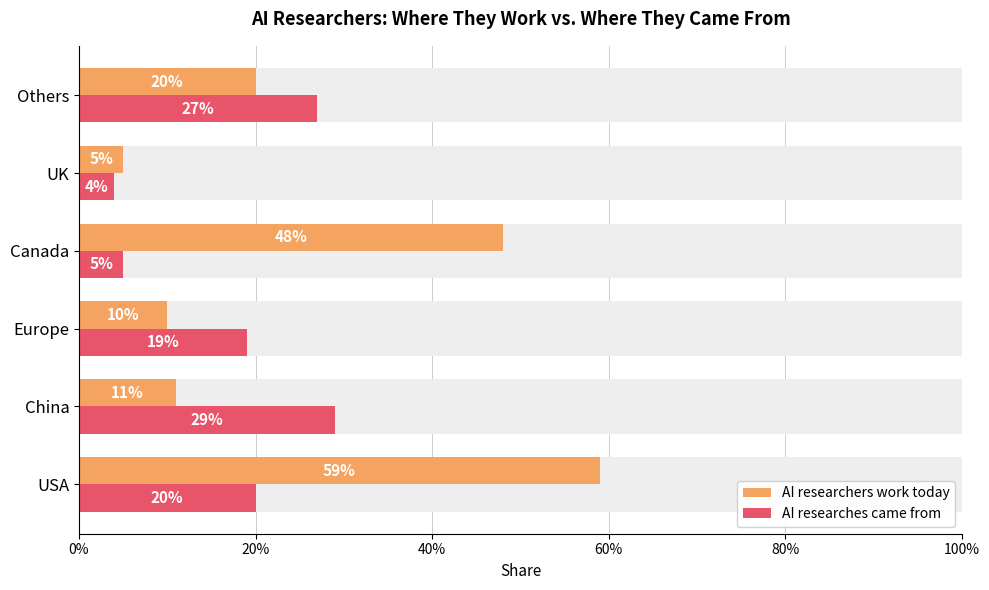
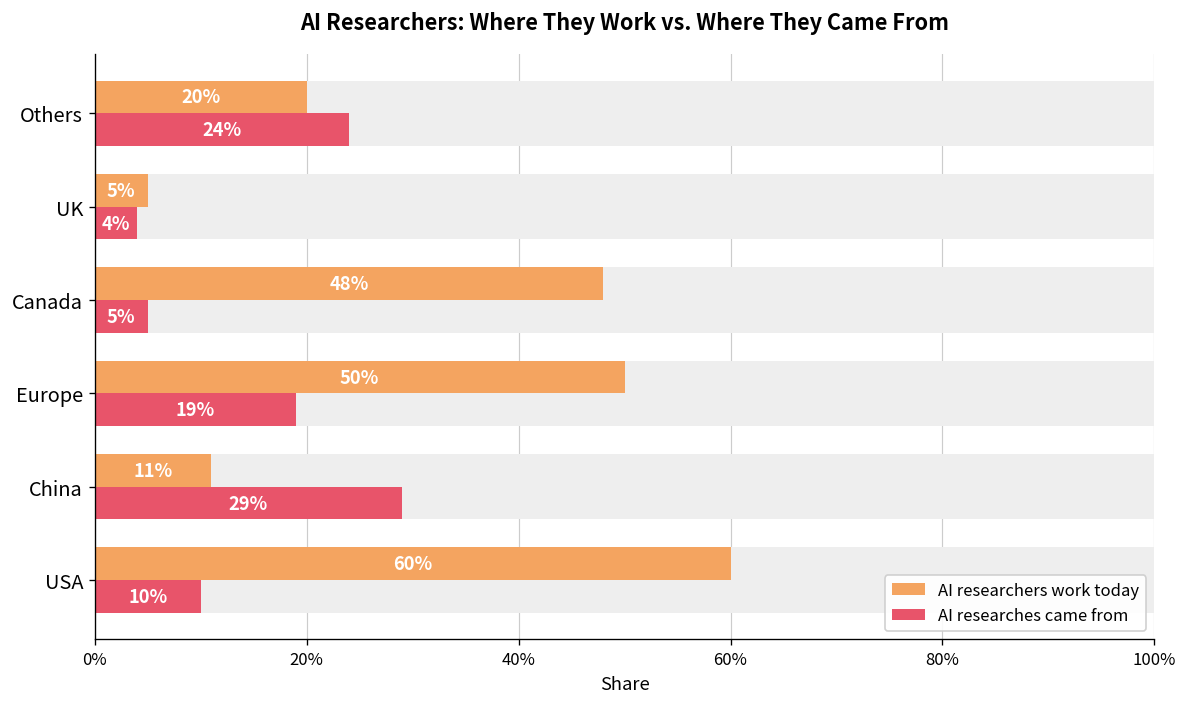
  {
    "AI researchers work today": {
-     "Europe": "10%",
-     "USA": "59%"
+     "Europe": "50%",
+     "USA": "60%"
    },
    "AI researches came from": {
-     "Others": "27%",
-     "USA": "20%"
+     "Others": "24%",
+     "USA": "10%"
    }
  }
